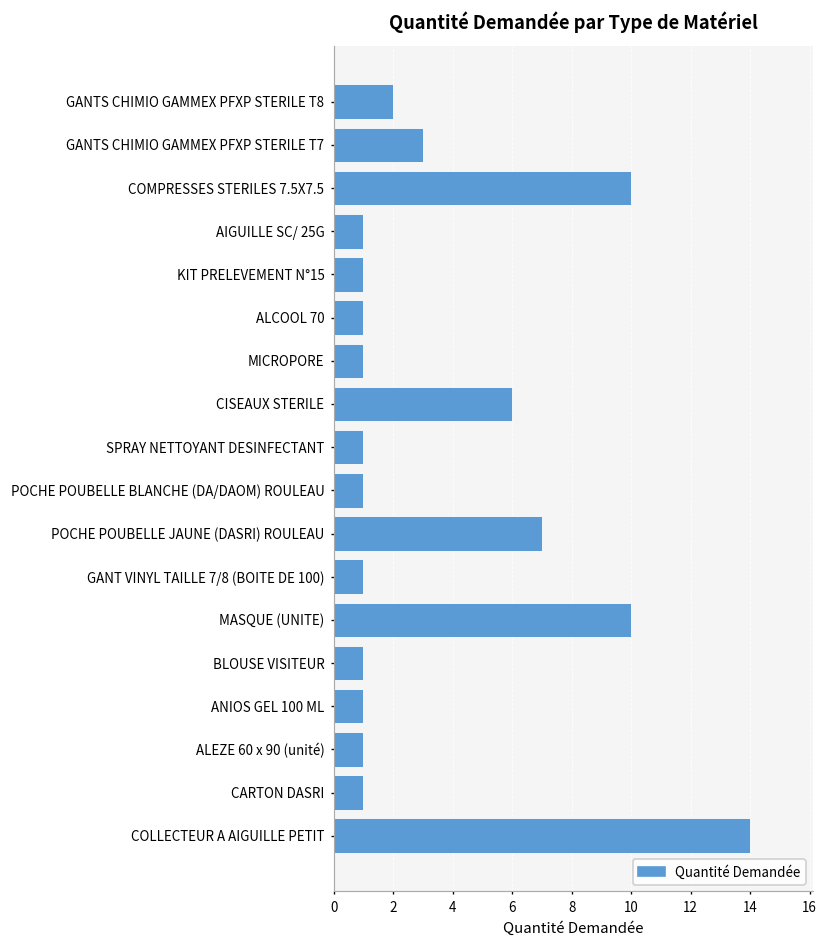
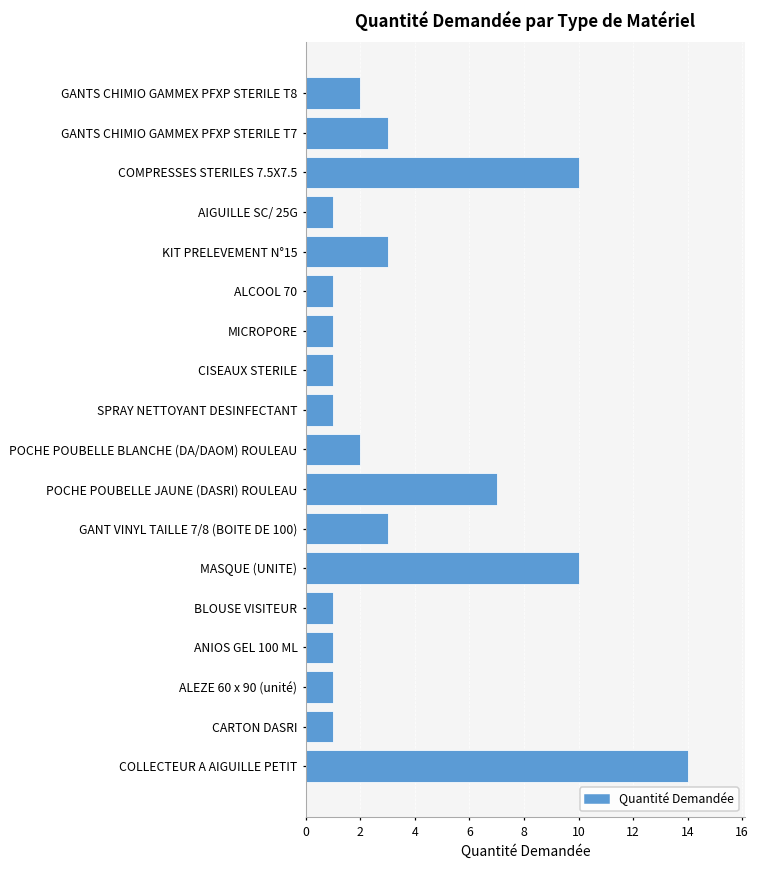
  {
    "GANTS CHIMIO GAMMEX PFXP STERILE T8": 2,
    "GANTS CHIMIO GAMMEX PFXP STERILE T7": 3,
    "COMPRESSES STERILES 7.5X7.5": 10,
    "AIGUILLE SC/ 25G": 1,
-   "KIT PRELEVEMENT N°15": 1,
+   "KIT PRELEVEMENT N°15": 3,
    "ALCOOL 70": 1,
    "MICROPORE": 1,
-   "CISEAUX STERILE": 6,
+   "CISEAUX STERILE": 1,
    "SPRAY NETTOYANT DESINFECTANT": 1,
-   "POCHE POUBELLE BLANCHE (DA/DAOM) ROULEAU": 1,
+   "POCHE POUBELLE BLANCHE (DA/DAOM) ROULEAU": 2,
    "POCHE POUBELLE JAUNE (DASRI) ROULEAU": 7,
-   "GANT VINYL TAILLE 7/8 (BOITE DE 100)": 1,
+   "GANT VINYL TAILLE 7/8 (BOITE DE 100)": 3,
    "MASQUE (UNITE)": 10,
    "BLOUSE VISITEUR": 1,
    "ANIOS GEL 100 ML": 1,
    "ALEZE 60 x 90 (unité)": 1,
    "CARTON DASRI": 1,
    "COLLECTEUR A AIGUILLE PETIT": 14
  }
